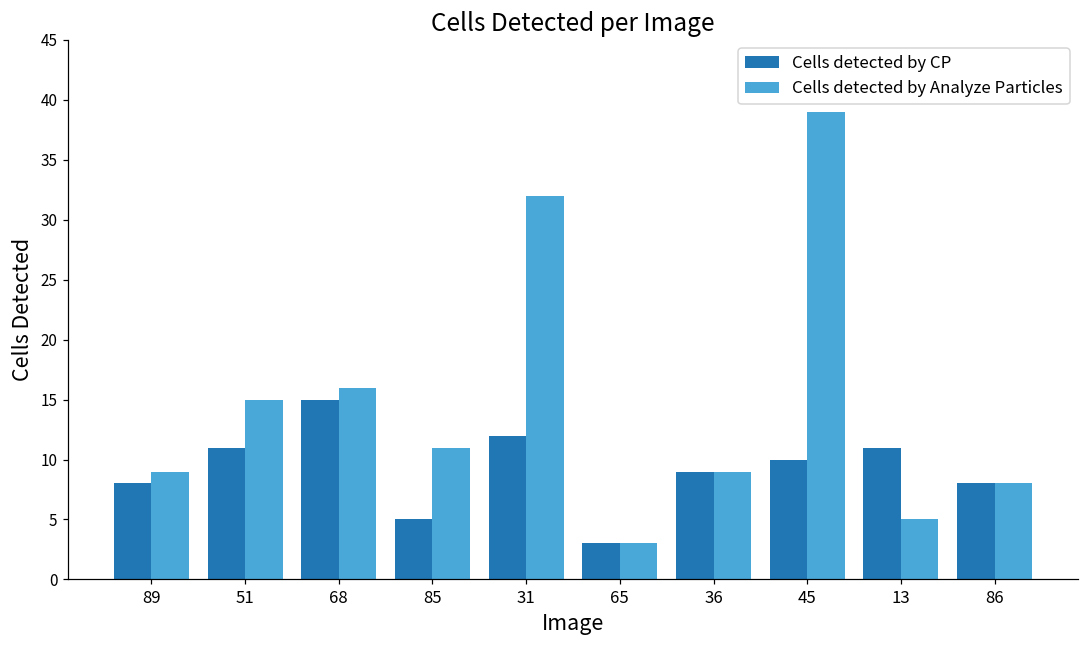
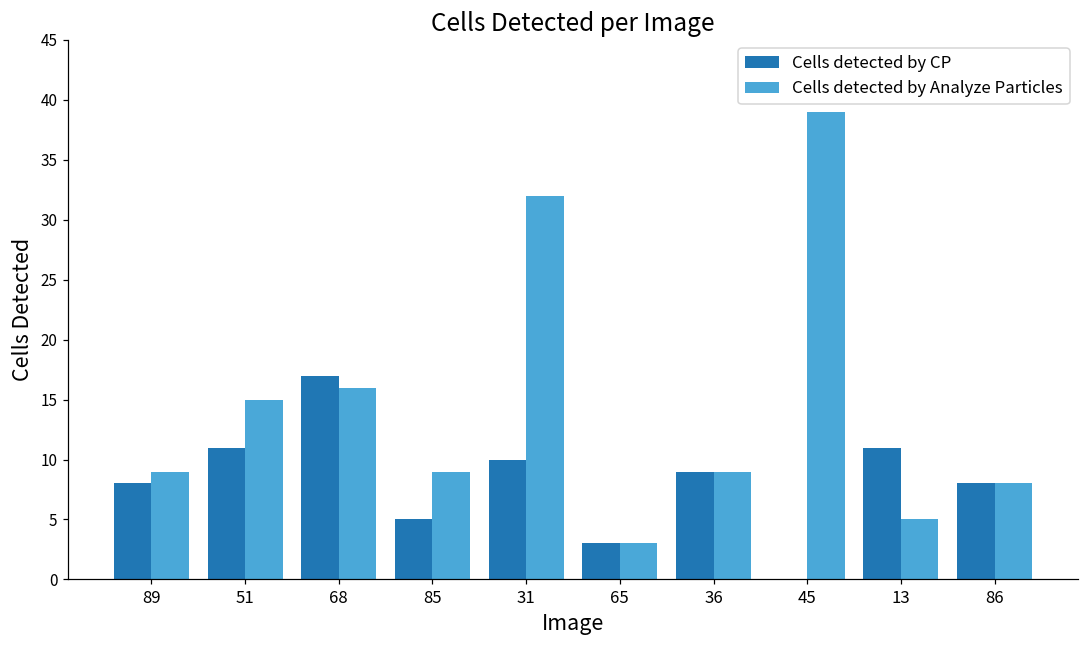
  {
    "Cells detected by CP": {
      "89": 8,
      "51": 11,
-     "68": 15,
+     "68": 17,
      "85": 5,
-     "31": 12,
+     "31": 10,
      "65": 3,
      "36": 9,
-     "45": 10,
+     "45": 0,
      "13": 11,
      "86": 8
    },
    "Cells detected by Analyze Particles": {
      "89": 9,
      "51": 15,
      "68": 16,
-     "85": 11,
+     "85": 9,
      "31": 32,
      "65": 3,
      "36": 9,
      "45": 39,
      "13": 5,
      "86": 8
    }
  }
